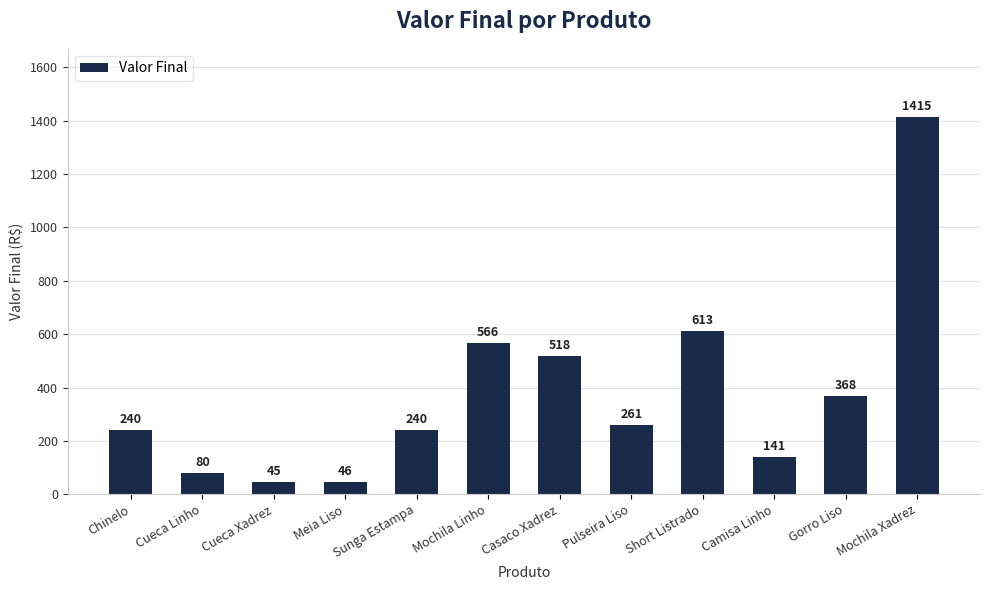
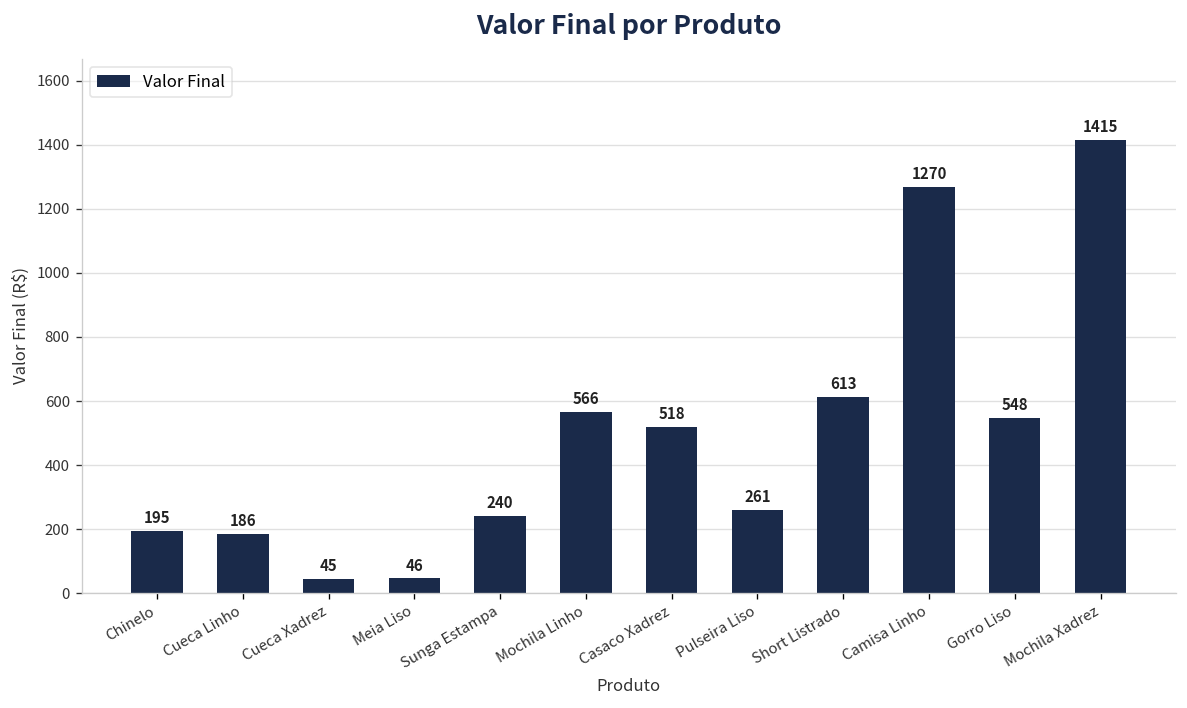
  {
-   "Chinelo": 240,
-   "Cueca Linho": 80,
+   "Chinelo": 195,
+   "Cueca Linho": 186,
    "Cueca Xadrez": 45,
    "Meia Liso": 46,
    "Sunga Estampa": 240,
    "Mochila Linho": 566,
    "Casaco Xadrez": 518,
    "Pulseira Liso": 261,
    "Short Listrado": 613,
-   "Camisa Linho": 141,
-   "Gorro Liso": 368,
+   "Camisa Linho": 1270,
+   "Gorro Liso": 548,
    "Mochila Xadrez": 1415
  }
